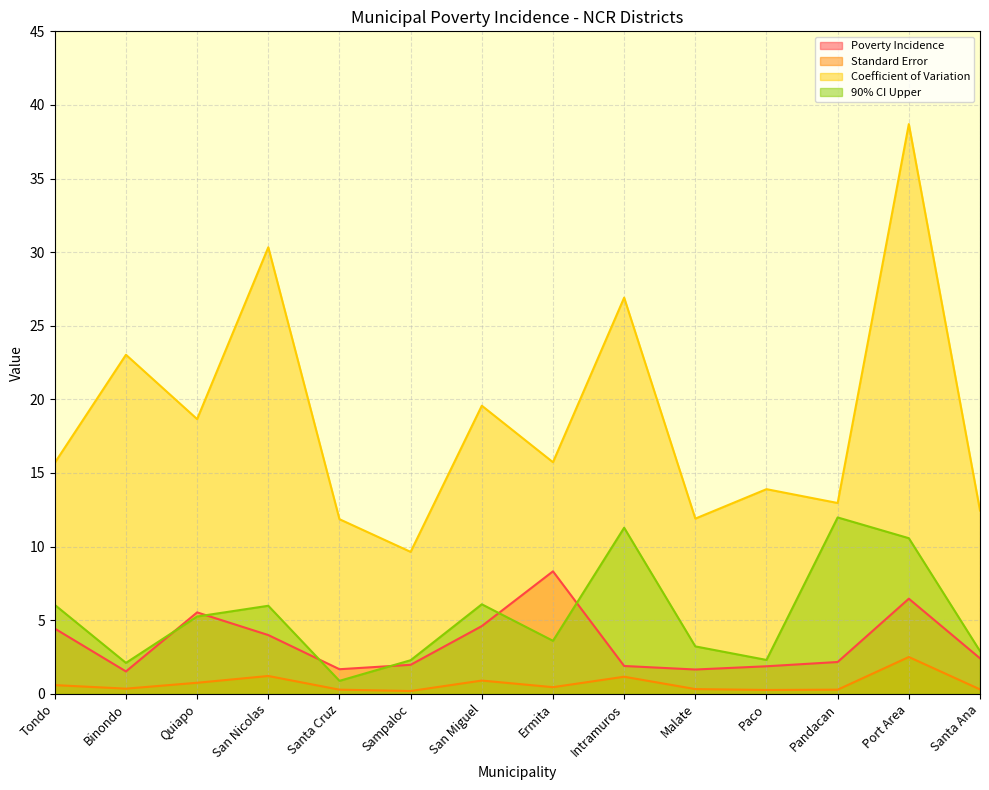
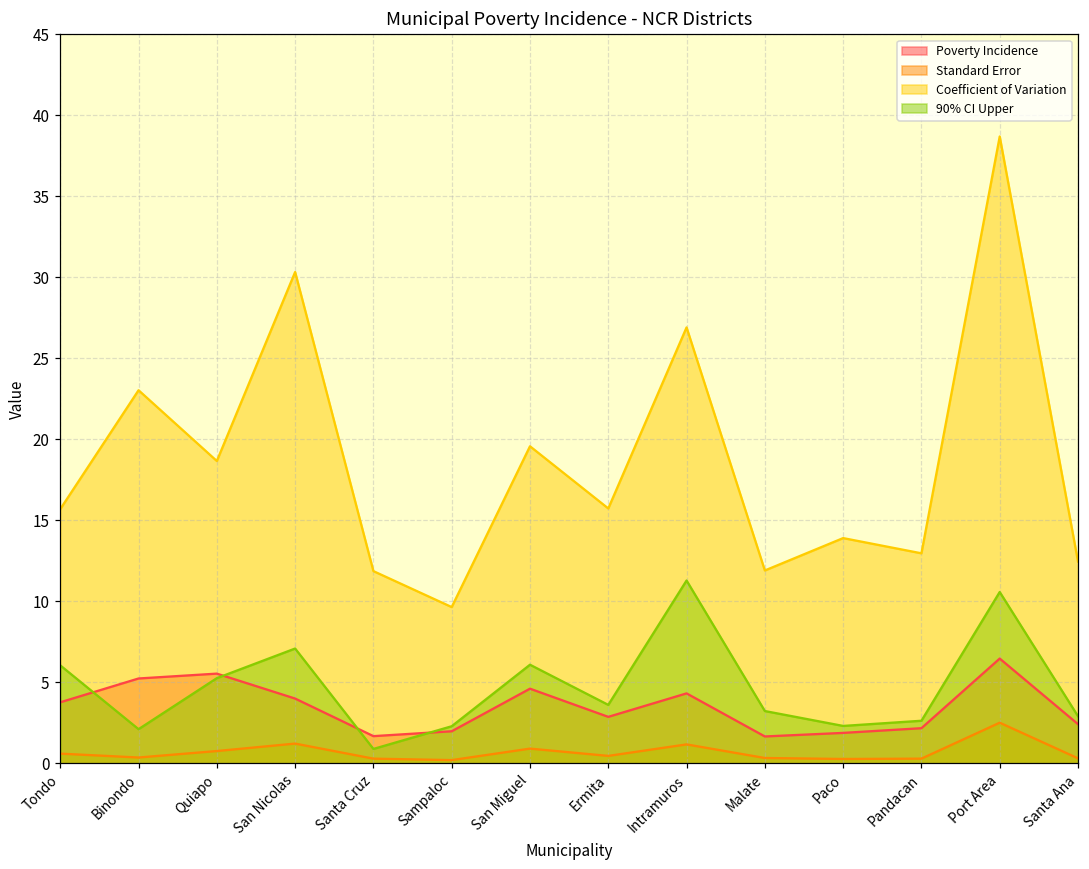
  {
    "Poverty Incidence": {
-     "Tondo": 4.4,
-     "Binondo": 1.5,
+     "Tondo": 3.8,
+     "Binondo": 5.2,
      "Quiapo": 5.5,
      "San Nicolas": 4.0,
      "Santa Cruz": 1.7,
      "Sampaloc": 2.0,
      "San Miguel": 4.6,
-     "Ermita": 8.3,
-     "Intramuros": 1.9,
+     "Ermita": 2.9,
+     "Intramuros": 4.3,
      "Malate": 1.7,
      "Paco": 1.9,
      "Pandacan": 2.2,
      "Port Area": 6.5,
      "Santa Ana": 2.4
    },
    "90% CI Upper": {
      "Tondo": 6.0,
      "Binondo": 2.1,
      "Quiapo": 5.3,
-     "San Nicolas": 6.0,
+     "San Nicolas": 7.1,
      "Santa Cruz": 0.9,
      "Sampaloc": 2.3,
      "San Miguel": 6.1,
      "Ermita": 3.6,
      "Intramuros": 11.3,
      "Malate": 3.2,
      "Paco": 2.3,
-     "Pandacan": 12.0,
+     "Pandacan": 2.6,
      "Port Area": 10.6,
      "Santa Ana": 2.9
    }
  }
